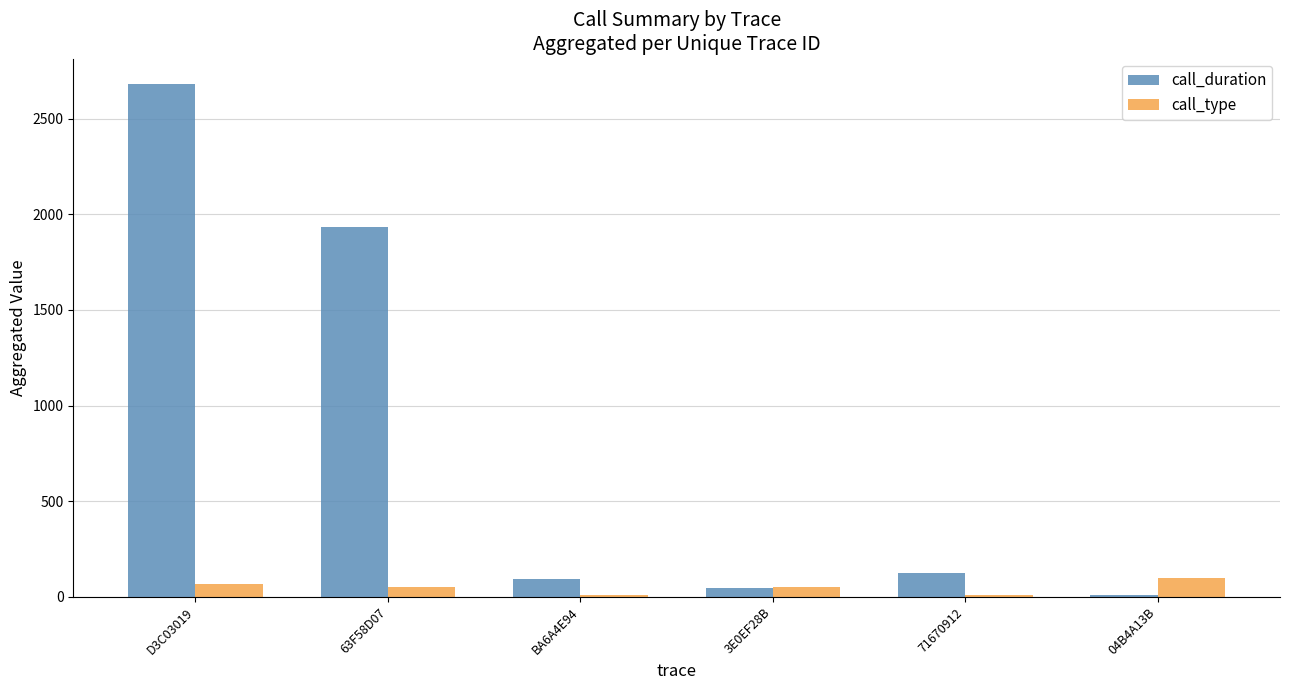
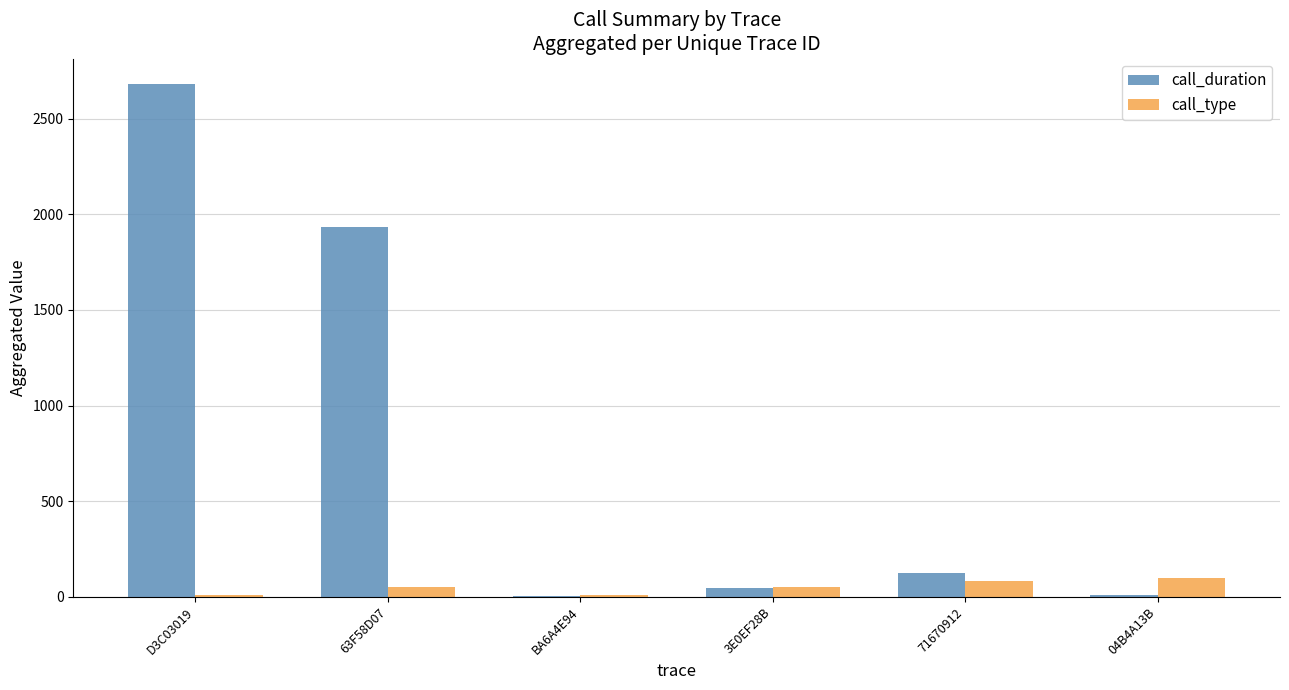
  {
    "call_duration": {
      "D3C03019": 2680,
      "63F58D07": 1940,
-     "BA6A4E94": 90,
+     "BA6A4E94": 0,
      "3E0EF28B": 50,
      "71670912": 130
    },
    "call_type": {
-     "D3C03019": 70,
+     "D3C03019": 10,
      "63F58D07": 50,
      "3E0EF28B": 50,
-     "71670912": 10,
+     "71670912": 80,
      "04B4A13B": 100
    }
  }
